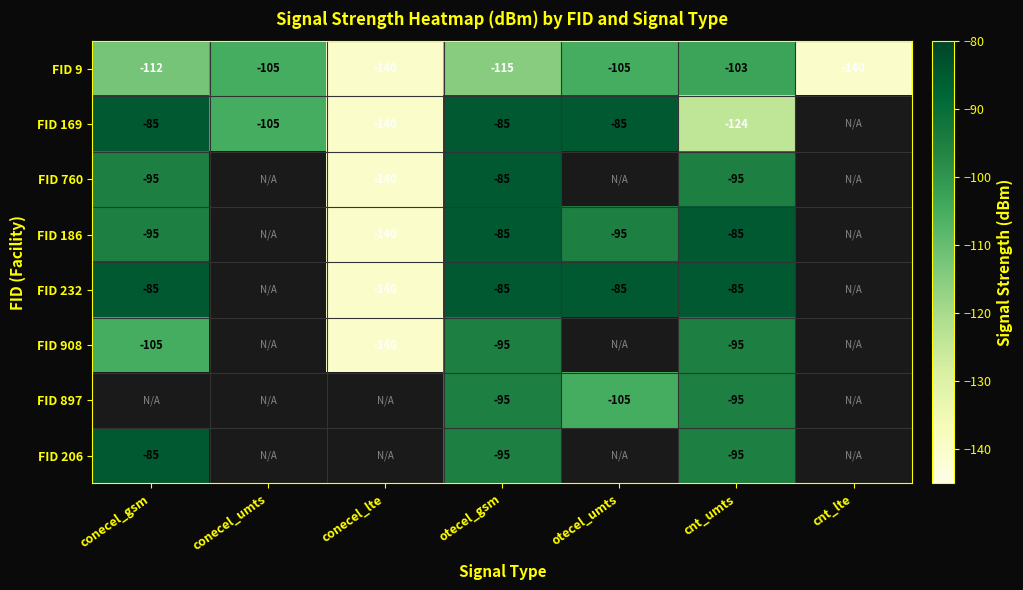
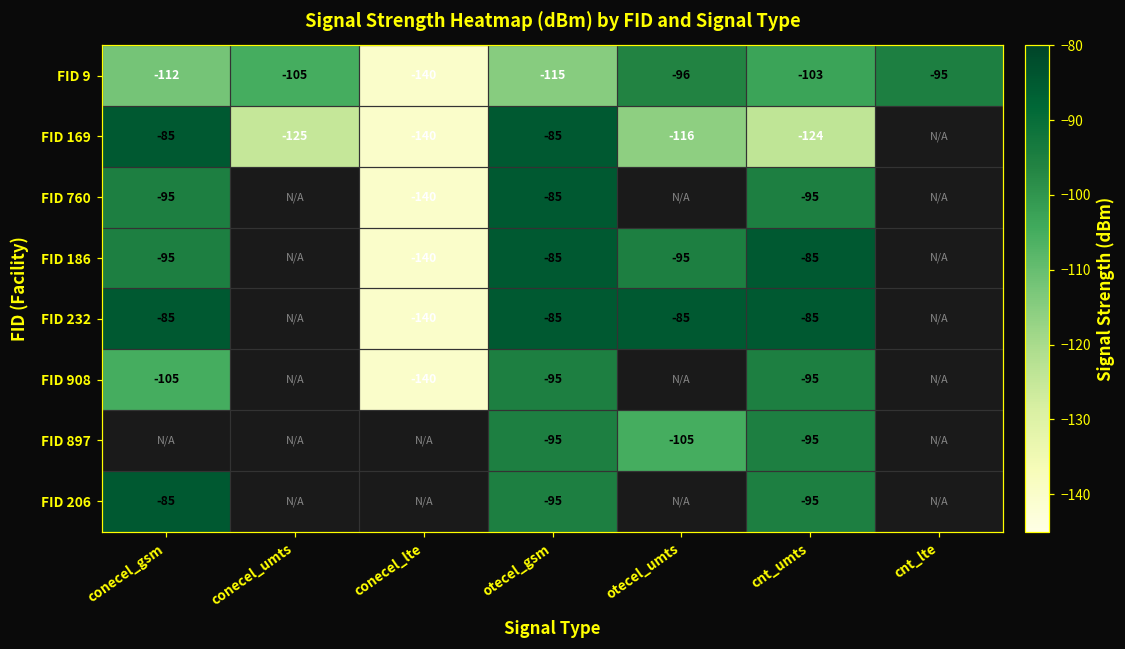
  {
    "FID 9": {
      "conecel_gsm": -112,
      "conecel_umts": -105,
      "conecel_lte": -140,
      "otecel_gsm": -115,
-     "otecel_umts": -105,
+     "otecel_umts": -96,
      "cnt_umts": -103,
-     "cnt_lte": -140
+     "cnt_lte": -95
    },
    "FID 169": {
      "conecel_gsm": -85,
-     "conecel_umts": -105,
+     "conecel_umts": -125,
      "conecel_lte": -140,
      "otecel_gsm": -85,
-     "otecel_umts": -85,
+     "otecel_umts": -116,
      "cnt_umts": -124
    },
    "FID 760": {
      "conecel_gsm": -95,
      "conecel_lte": -140,
      "otecel_gsm": -85,
      "cnt_umts": -95
    },
    "FID 186": {
      "conecel_gsm": -95,
      "conecel_lte": -140,
      "otecel_gsm": -85,
      "otecel_umts": -95,
      "cnt_umts": -85
    },
    "FID 232": {
      "conecel_gsm": -85,
      "conecel_lte": -140,
      "otecel_gsm": -85,
      "otecel_umts": -85,
      "cnt_umts": -85
    },
    "FID 908": {
      "conecel_gsm": -105,
      "conecel_lte": -140,
      "otecel_gsm": -95,
      "cnt_umts": -95
    },
    "FID 897": {
      "otecel_gsm": -95,
      "otecel_umts": -105,
      "cnt_umts": -95
    },
    "FID 206": {
      "conecel_gsm": -85,
      "otecel_gsm": -95,
      "cnt_umts": -95
    }
  }
